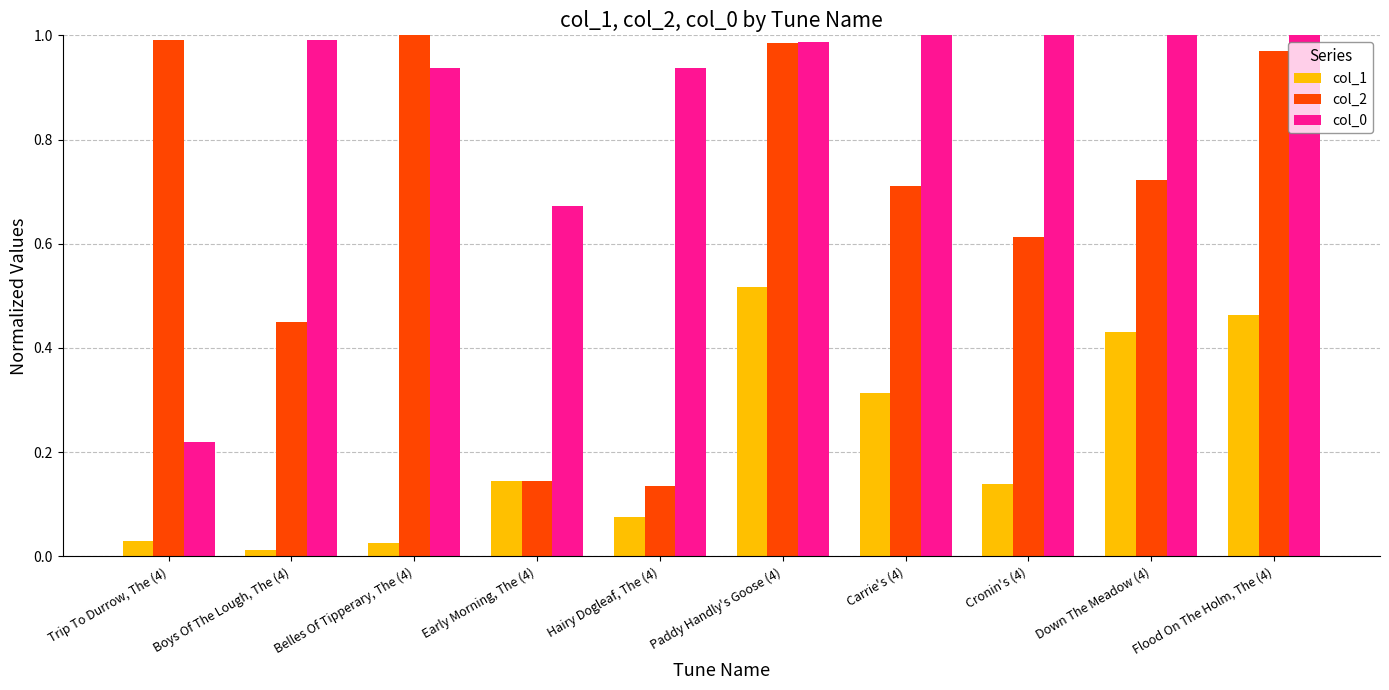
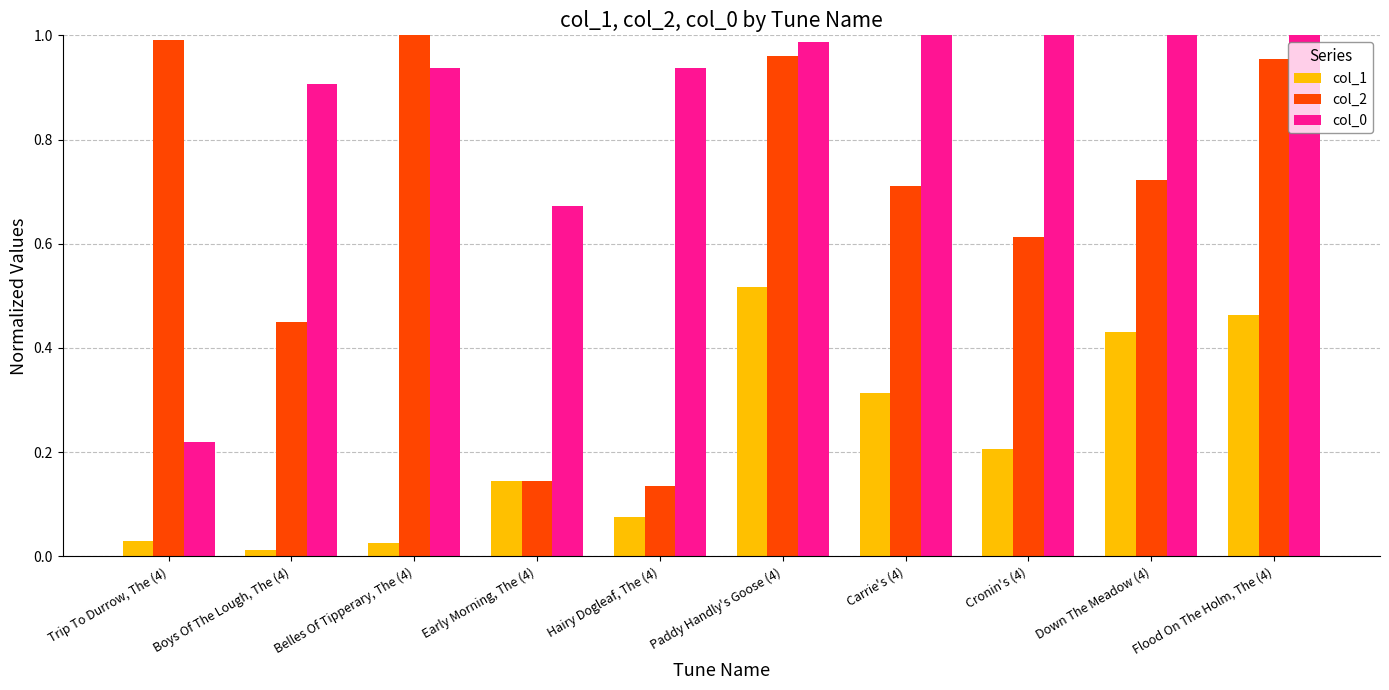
  {
    "col_1": {
      "Trip To Durrow, The (4)": 0.03,
      "Boys Of The Lough, The (4)": 0.01,
      "Belles Of Tipperary, The (4)": 0.03,
      "Early Morning, The (4)": 0.14,
      "Hairy Dogleaf, The (4)": 0.07,
      "Paddy Handly's Goose (4)": 0.52,
      "Carrie's (4)": 0.31,
-     "Cronin's (4)": 0.14,
+     "Cronin's (4)": 0.21,
      "Down The Meadow (4)": 0.43,
      "Flood On The Holm, The (4)": 0.46
    },
    "col_2": {
      "Trip To Durrow, The (4)": 0.99,
      "Boys Of The Lough, The (4)": 0.45,
      "Belles Of Tipperary, The (4)": 1.00,
      "Early Morning, The (4)": 0.14,
      "Hairy Dogleaf, The (4)": 0.14,
-     "Paddy Handly's Goose (4)": 0.99,
+     "Paddy Handly's Goose (4)": 0.96,
      "Carrie's (4)": 0.71,
      "Cronin's (4)": 0.61,
      "Down The Meadow (4)": 0.72,
-     "Flood On The Holm, The (4)": 0.97
+     "Flood On The Holm, The (4)": 0.95
    },
    "col_0": {
      "Trip To Durrow, The (4)": 0.22,
-     "Boys Of The Lough, The (4)": 0.99,
+     "Boys Of The Lough, The (4)": 0.91,
      "Belles Of Tipperary, The (4)": 0.94,
      "Early Morning, The (4)": 0.67,
      "Hairy Dogleaf, The (4)": 0.94,
      "Paddy Handly's Goose (4)": 0.99,
      "Carrie's (4)": 1.00,
      "Cronin's (4)": 1.00,
      "Down The Meadow (4)": 1.00,
      "Flood On The Holm, The (4)": 1.00
    }
  }
